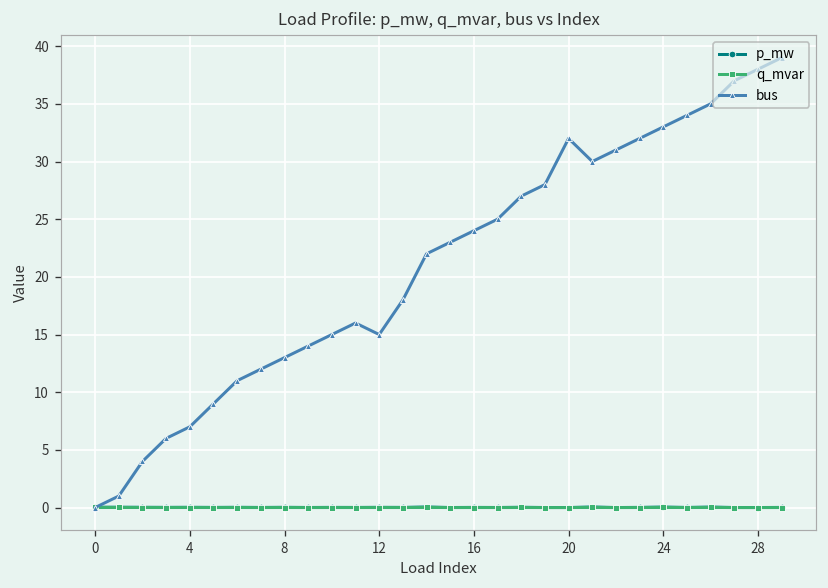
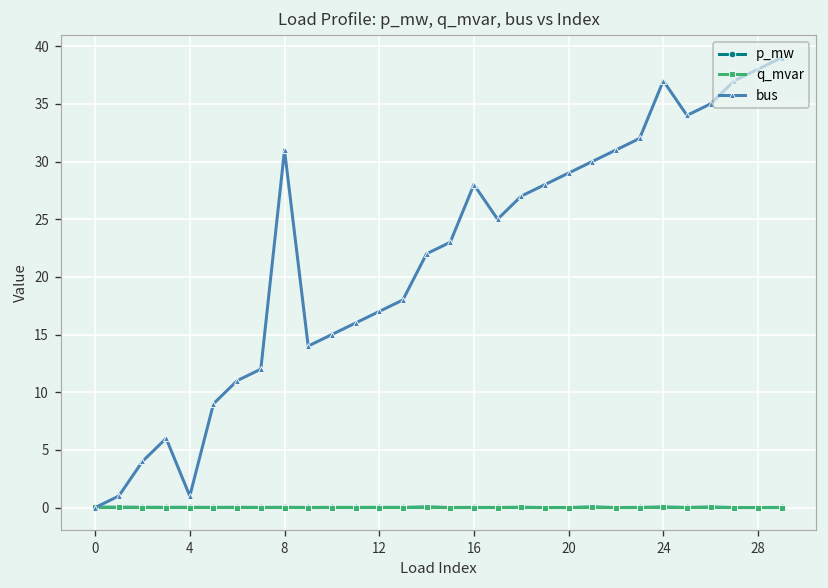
  {
    "bus": {
-     "4": 7,
-     "8": 13,
-     "12": 15,
-     "16": 24,
-     "20": 32,
-     "24": 33
+     "4": 1,
+     "8": 31,
+     "12": 17,
+     "16": 28,
+     "20": 29,
+     "24": 37
    }
  }
